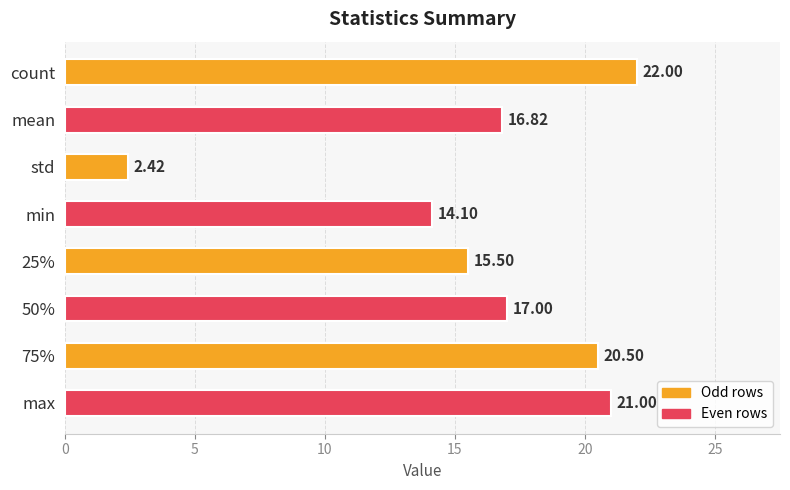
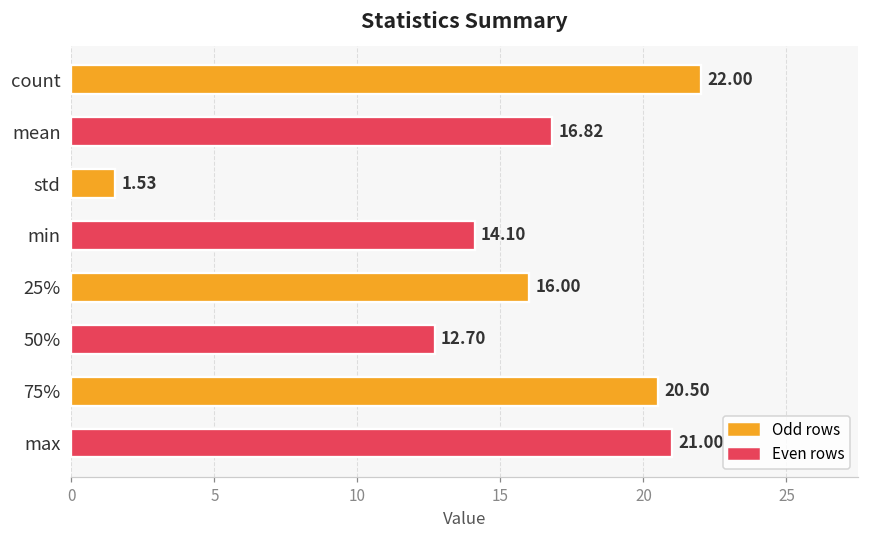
  {
    "count": 22.00,
    "mean": 16.82,
-   "std": 2.42,
+   "std": 1.53,
    "min": 14.10,
-   "25%": 15.50,
-   "50%": 17.00,
+   "25%": 16.00,
+   "50%": 12.70,
    "75%": 20.50
  }
